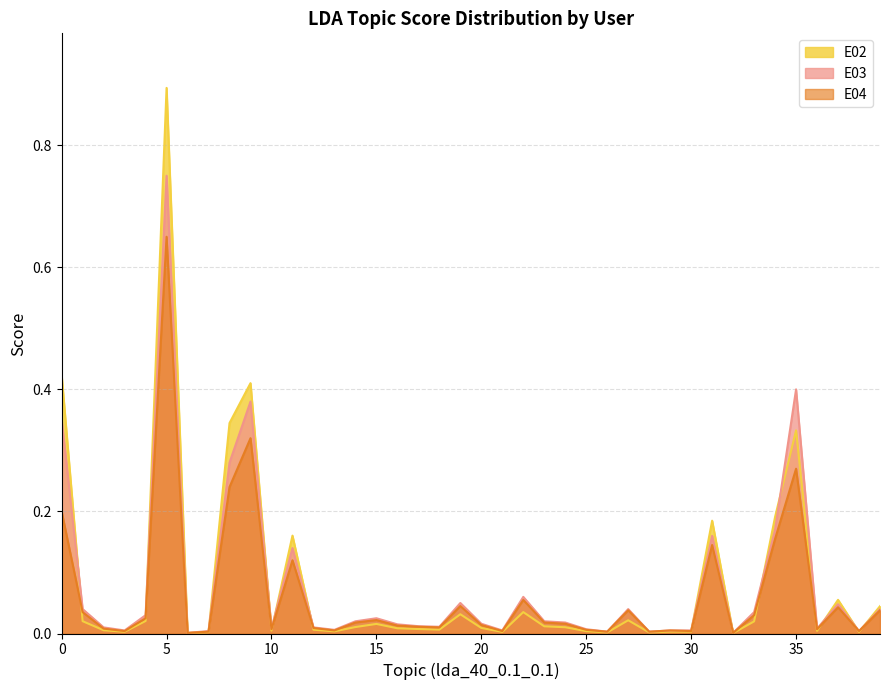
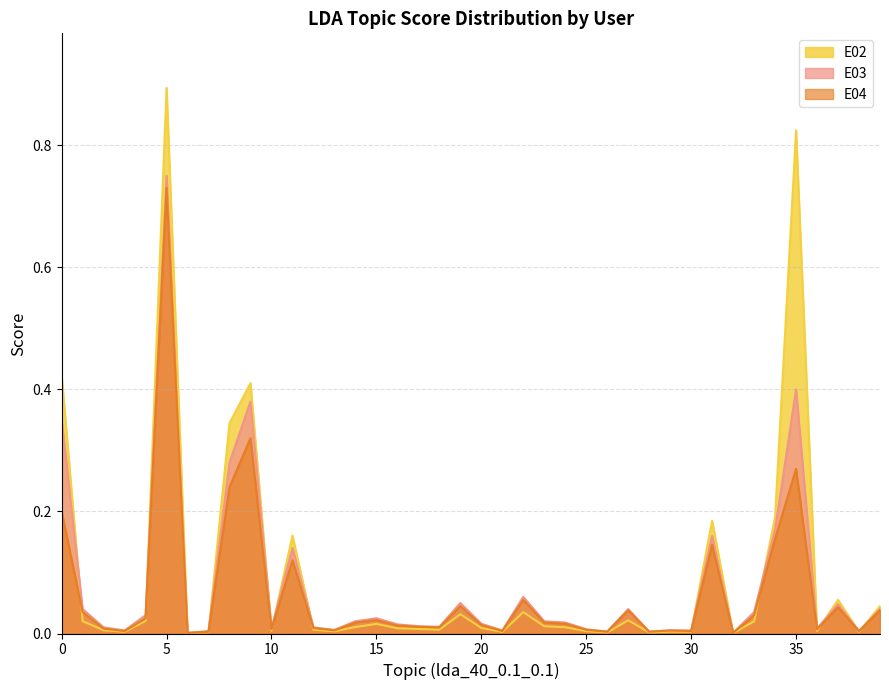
  {
    "E02": {
      "0": 0.42,
      "5": 0.89,
      "15": 0.02,
      "20": 0.01,
-     "35": 0.33
+     "35": 0.82
    },
    "E03": {
      "0": 0.35,
      "5": 0.75,
      "35": 0.40
    },
    "E04": {
      "0": 0.20,
-     "5": 0.65,
+     "5": 0.73,
      "35": 0.27
    }
  }
